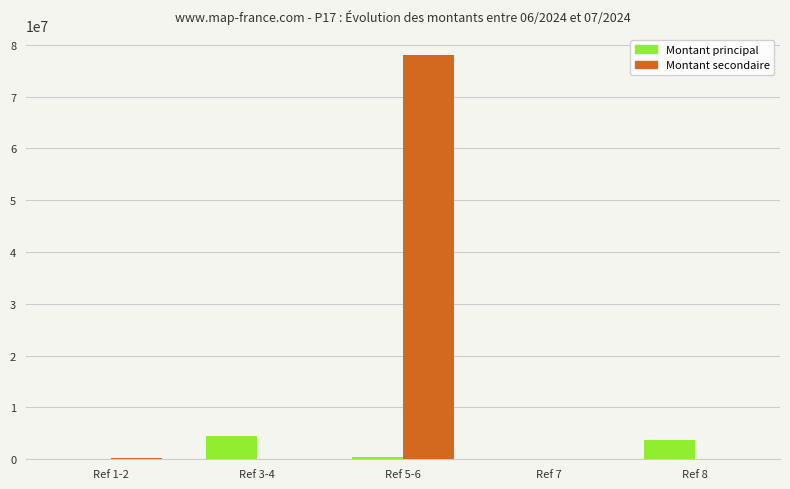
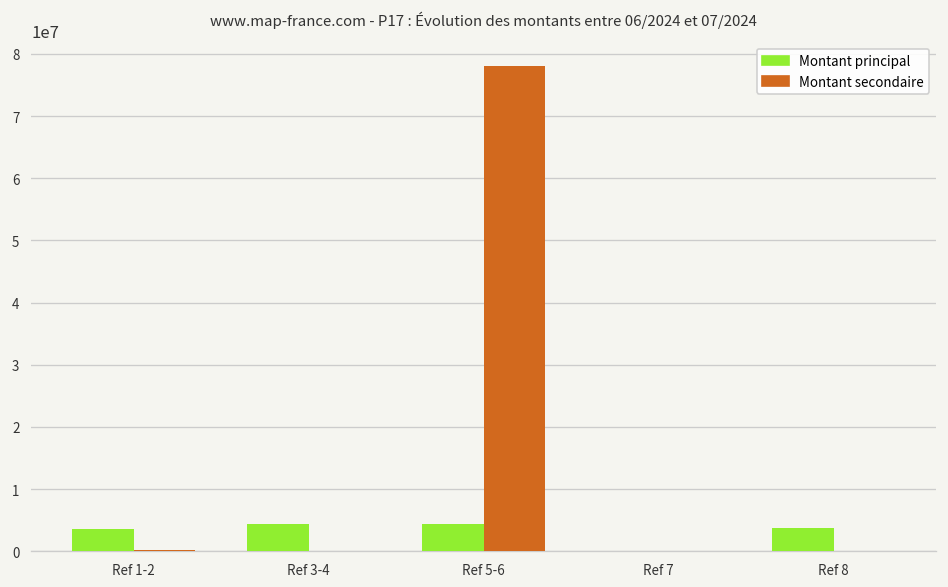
  {
    "Montant principal": {
-     "Ref 1-2": 0,
+     "Ref 1-2": 4000000,
      "Ref 3-4": 4000000,
-     "Ref 5-6": 0,
+     "Ref 5-6": 4000000,
      "Ref 8": 4000000
    },
    "Montant secondaire": {
      "Ref 5-6": 78000000,
      "Ref 7": 0,
      "Ref 8": 0
    }
  }
